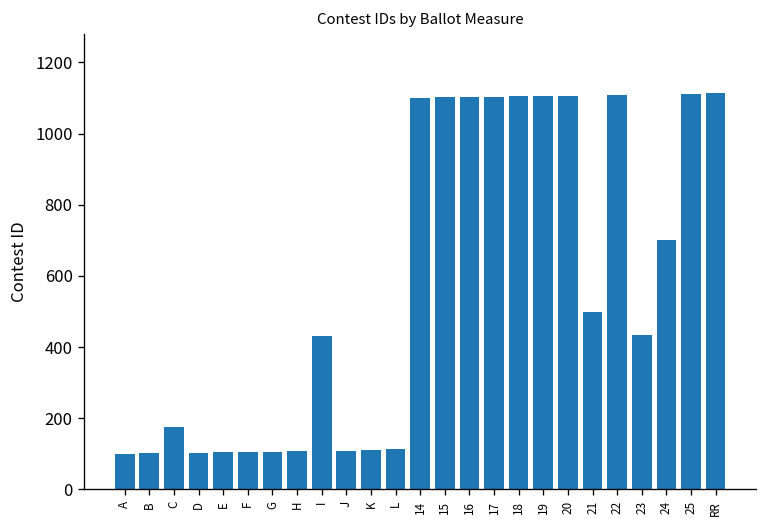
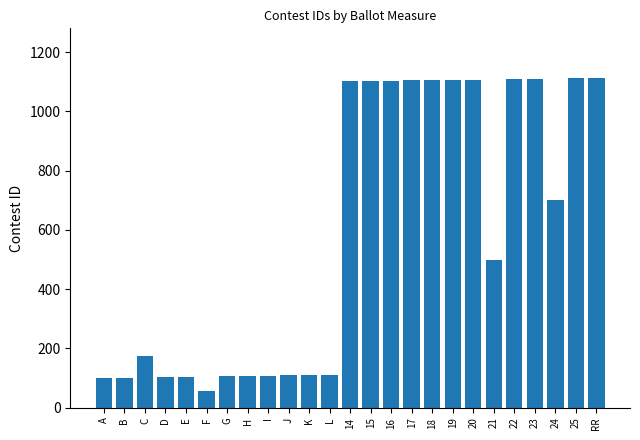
  {
    "A": 100,
    "B": 100,
    "C": 170,
    "D": 100,
    "E": 100,
-   "F": 110,
+   "F": 60,
    "G": 110,
    "H": 110,
-   "I": 430,
+   "I": 110,
    "J": 110,
    "K": 110,
    "L": 110,
    "14": 1100,
    "15": 1100,
    "16": 1100,
    "17": 1100,
    "18": 1110,
    "19": 1110,
    "20": 1110,
    "21": 500,
    "22": 1110,
-   "23": 430,
+   "23": 1110,
    "24": 700,
    "25": 1110,
    "RR": 1110
  }
